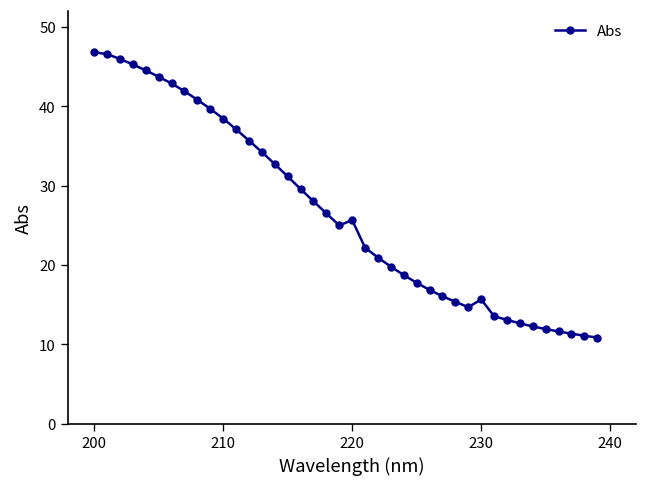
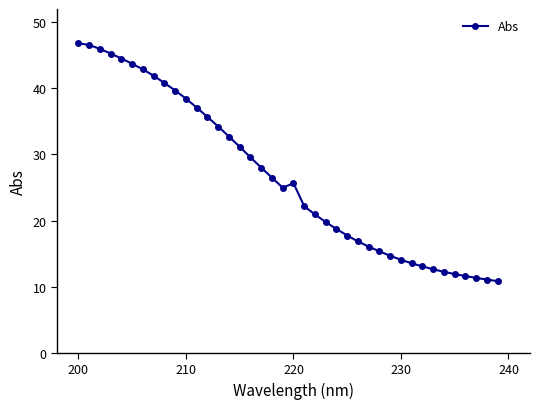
  {
    "200": 47,
    "210": 38,
    "220": 26,
-   "230": 16
+   "230": 14
  }
